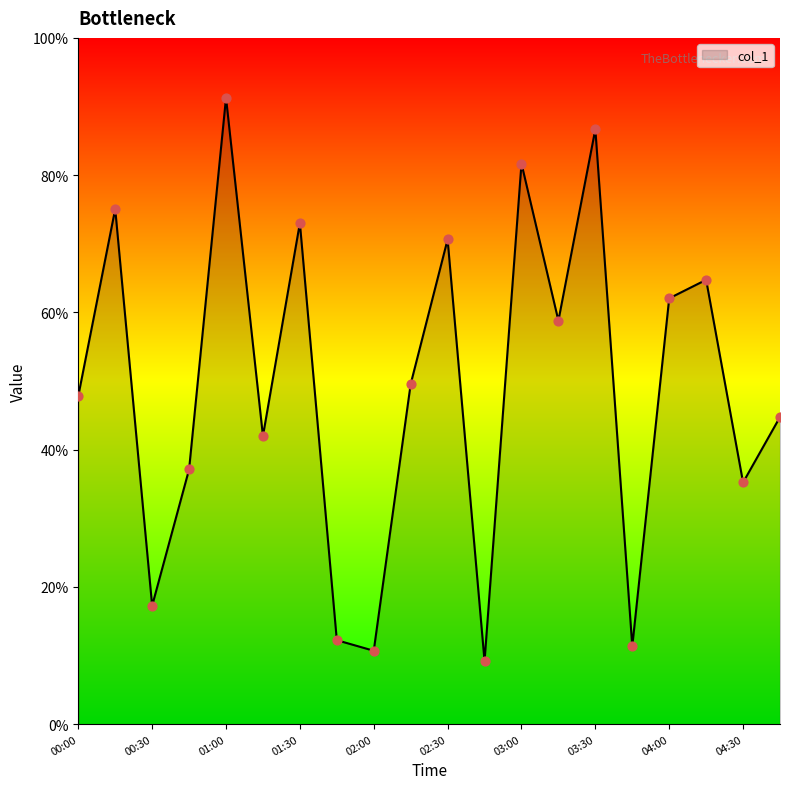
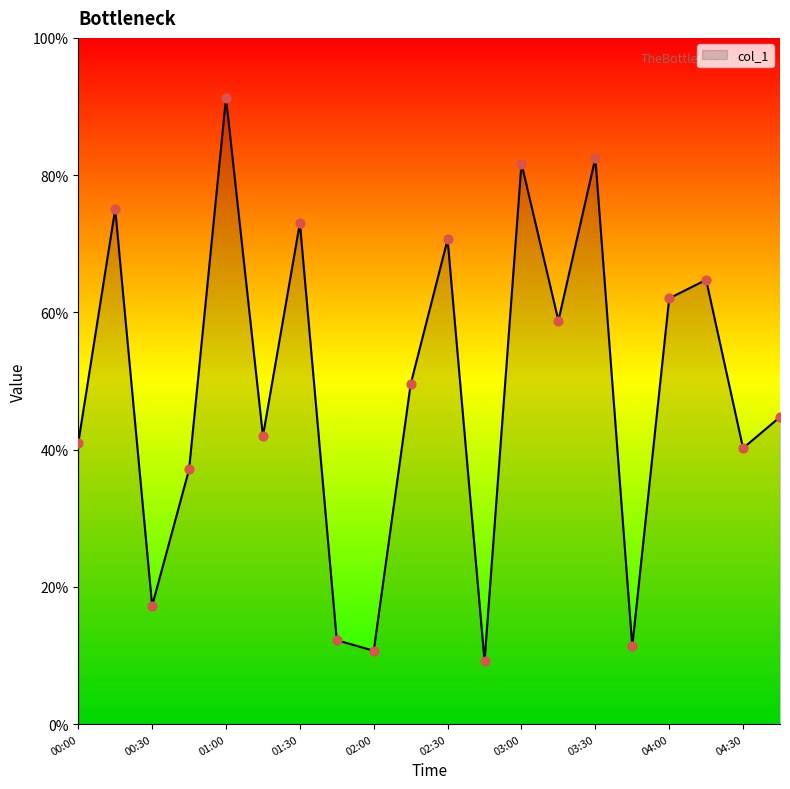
  {
-   "00:00": "48%",
+   "00:00": "41%",
    "00:30": "17%",
    "01:00": "91%",
    "01:30": "73%",
    "02:00": "11%",
    "02:30": "71%",
    "03:00": "82%",
-   "03:30": "87%",
+   "03:30": "82%",
    "04:00": "62%",
-   "04:30": "35%"
+   "04:30": "40%"
  }
